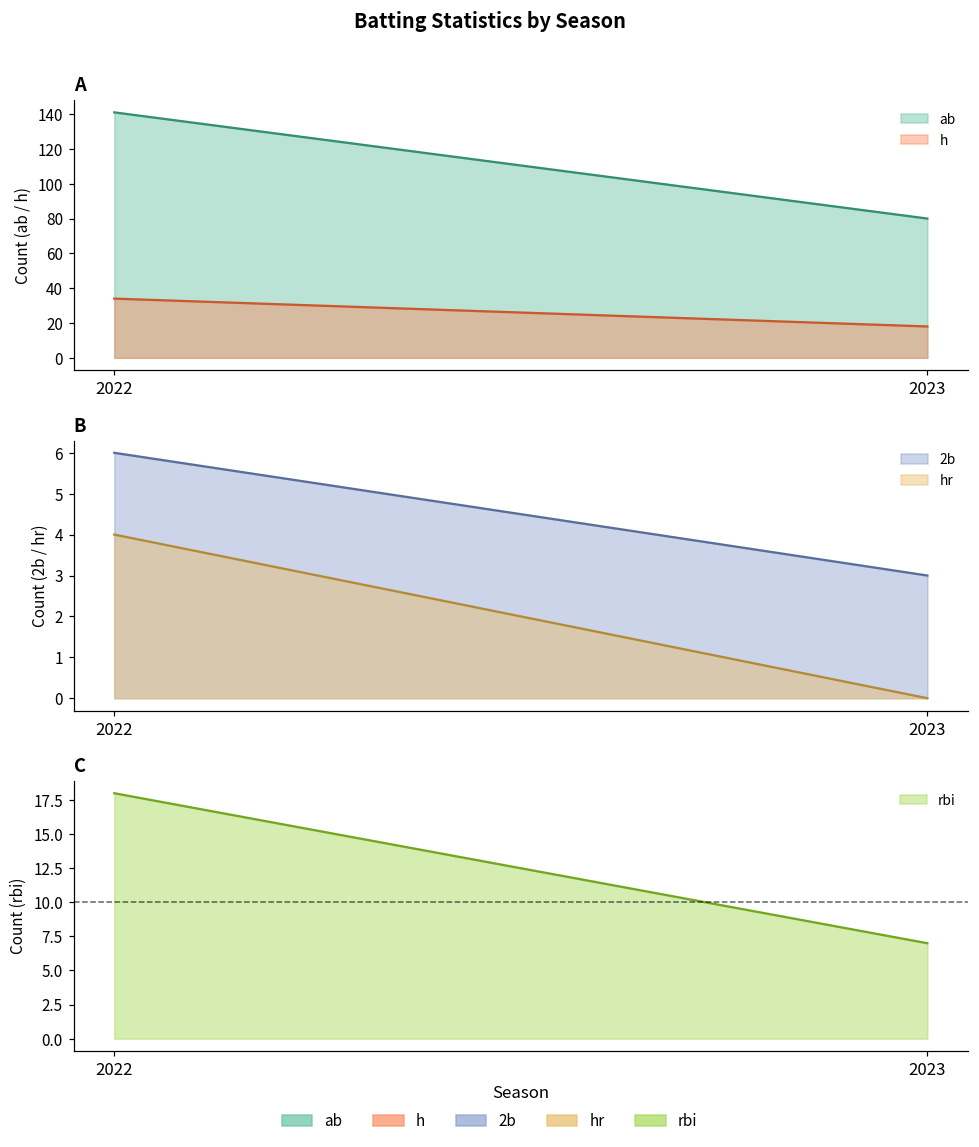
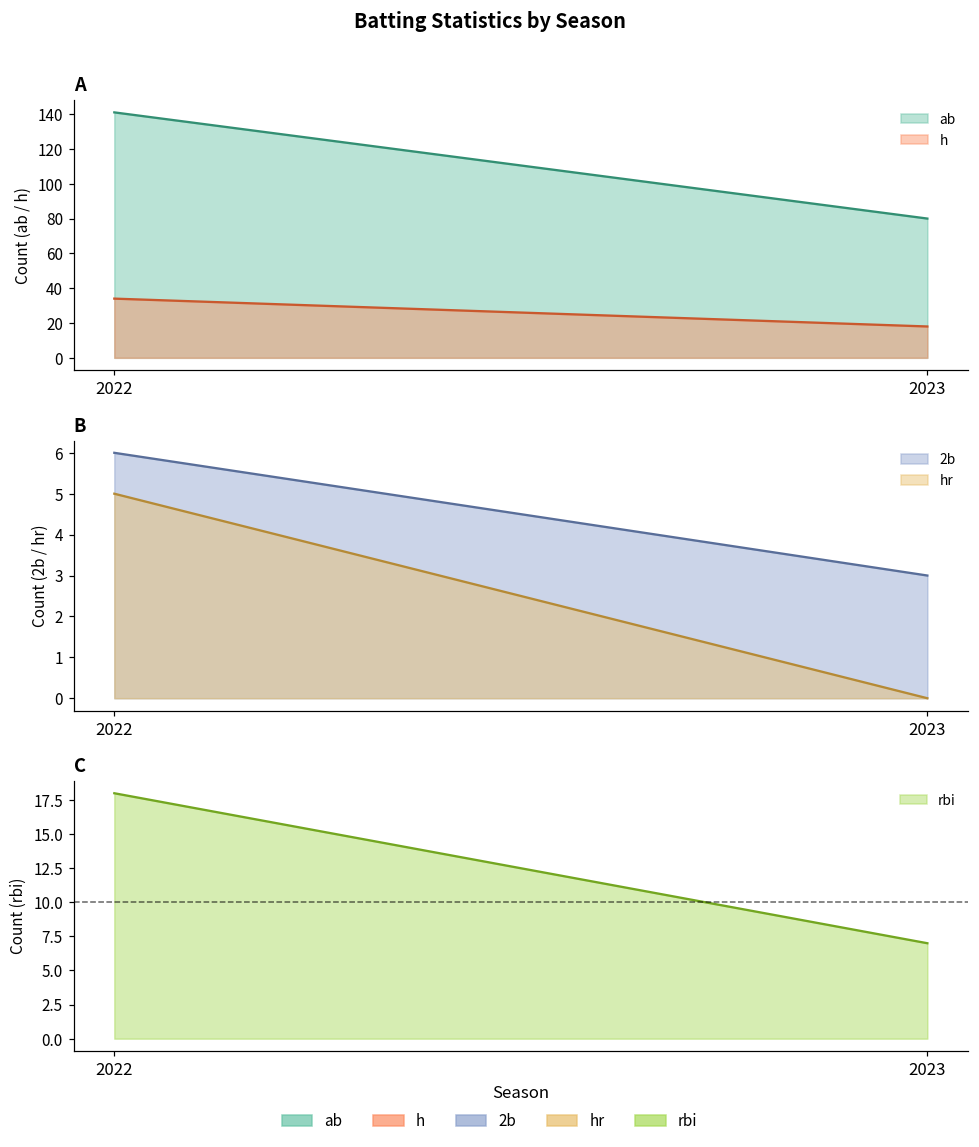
  {
    "A": {
      "ab": {
        "2022": 141,
        "2023": 80
      },
      "h": {
        "2022": 34,
        "2023": 18
      }
    },
    "B": {
      "2b": {
        "2022": 6,
        "2023": 3
      },
      "hr": {
-       "2022": 4,
+       "2022": 5,
        "2023": 0
      }
    },
    "C": {
      "2022": 18.0,
      "2023": 7.0
    }
  }
